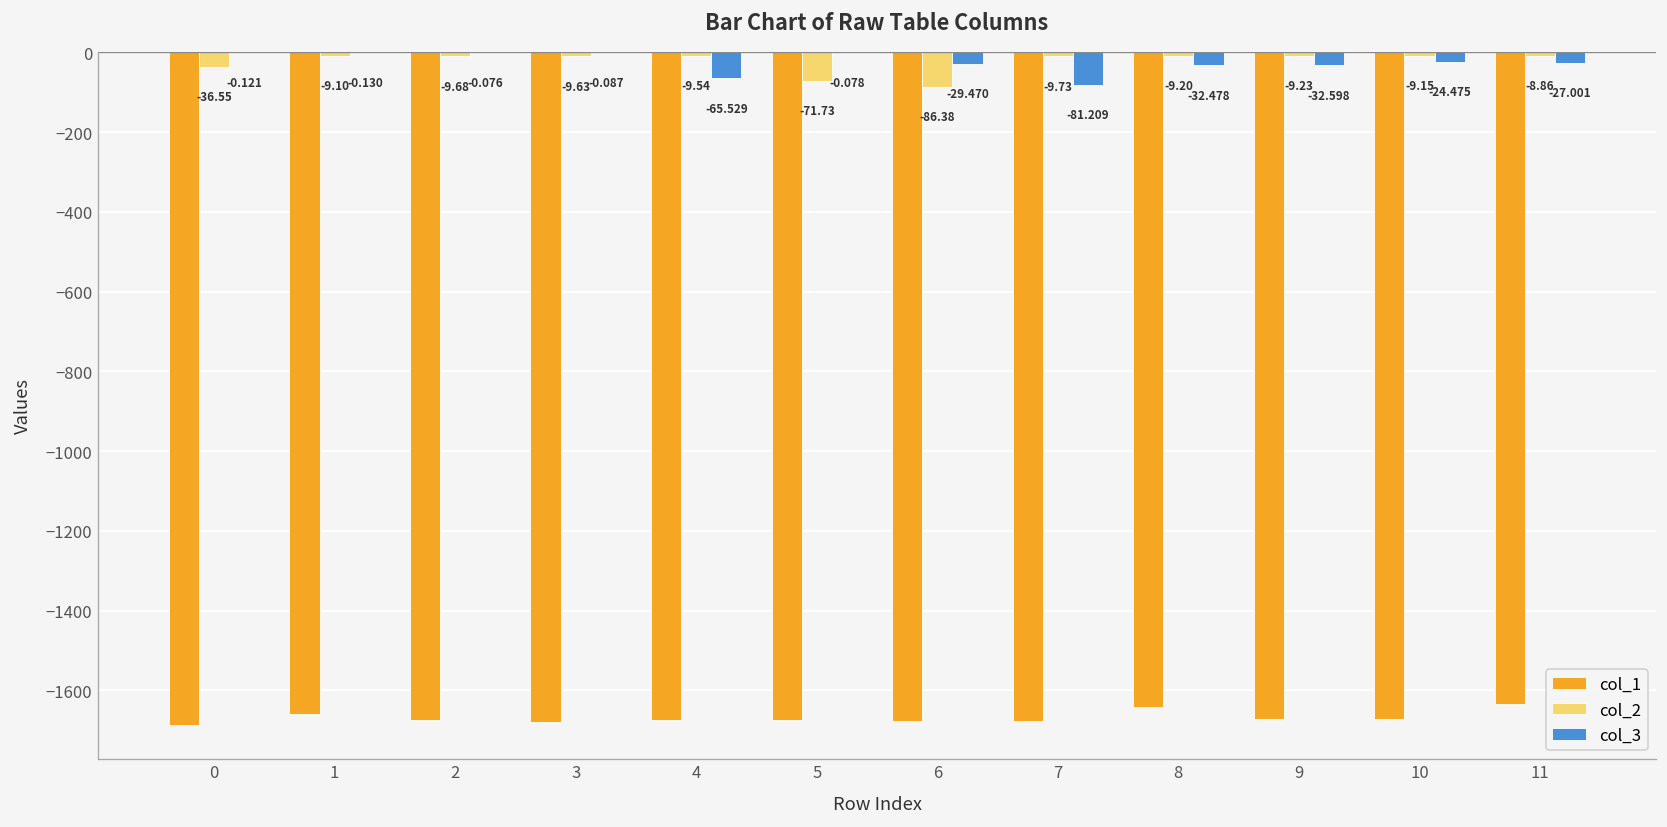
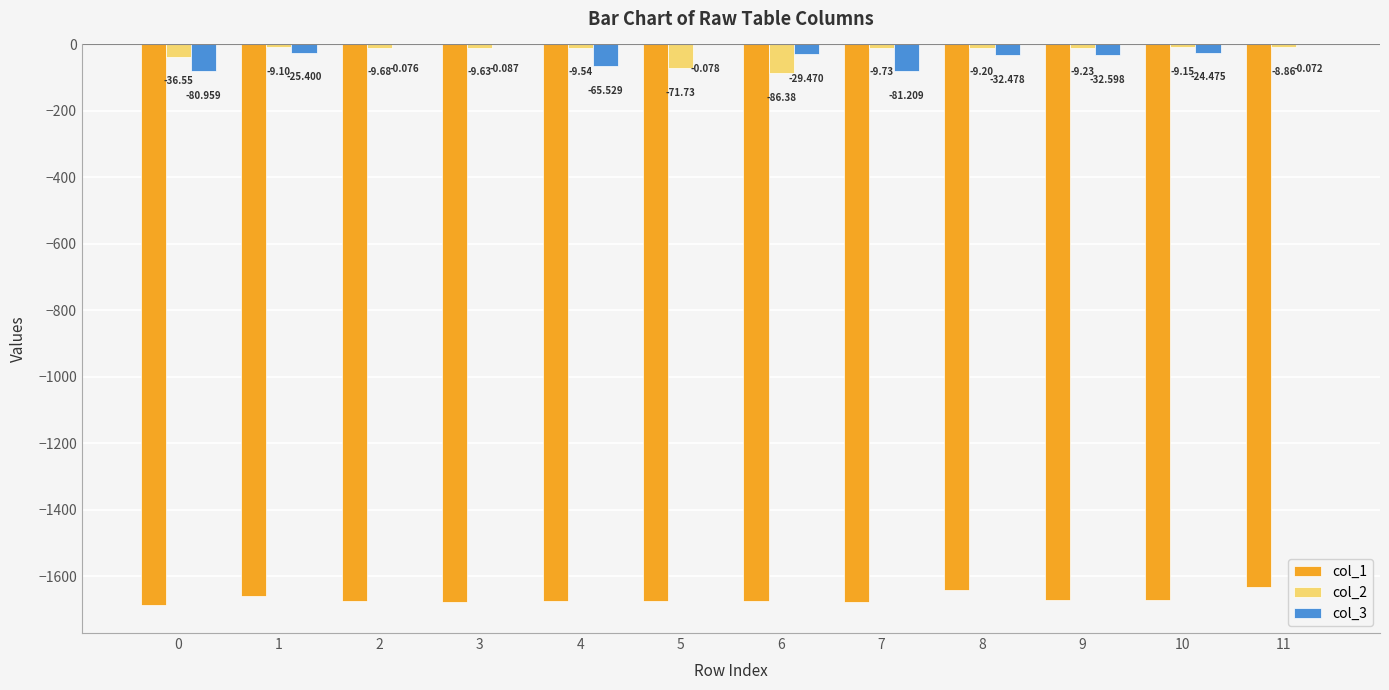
  {
    "col_1": {
      "0": -1690,
      "1": -1660,
      "2": -1680,
      "3": -1680,
      "4": -1680,
      "5": -1670,
      "6": -1680,
      "7": -1680,
      "8": -1640,
      "9": -1670,
      "10": -1670,
      "11": -1630
    },
    "col_2": {
      "0": -36.55,
      "1": -9.10,
      "2": -9.68,
      "3": -9.63,
      "4": -9.54,
      "5": -71.73,
      "6": -86.38,
      "7": -9.73,
      "8": -9.20,
      "9": -9.23,
      "10": -9.15,
      "11": -8.86
    },
    "col_3": {
-     "0": -0.121,
-     "1": -0.130,
+     "0": -80.959,
+     "1": -25.400,
      "2": -0.076,
      "3": -0.087,
      "4": -65.529,
      "5": -0.078,
      "6": -29.470,
      "7": -81.209,
      "8": -32.478,
      "9": -32.598,
      "10": -24.475,
-     "11": -27.001
+     "11": -0.072
    }
  }
